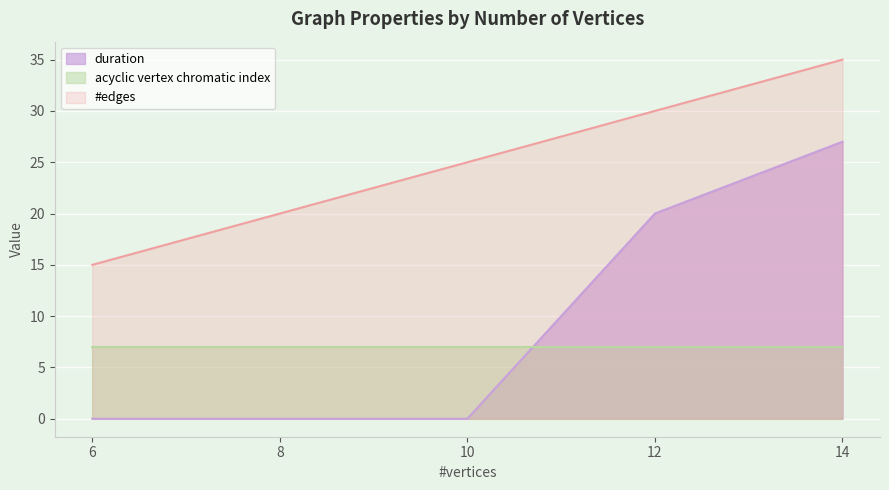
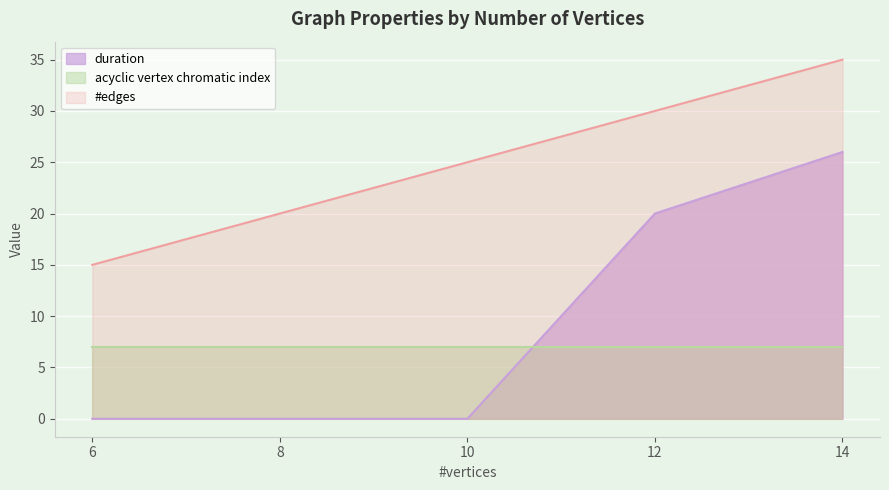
  {
    "duration": {
      "6": 0,
      "8": 0,
      "10": 0,
      "12": 20,
-     "14": 27
+     "14": 26
    }
  }
